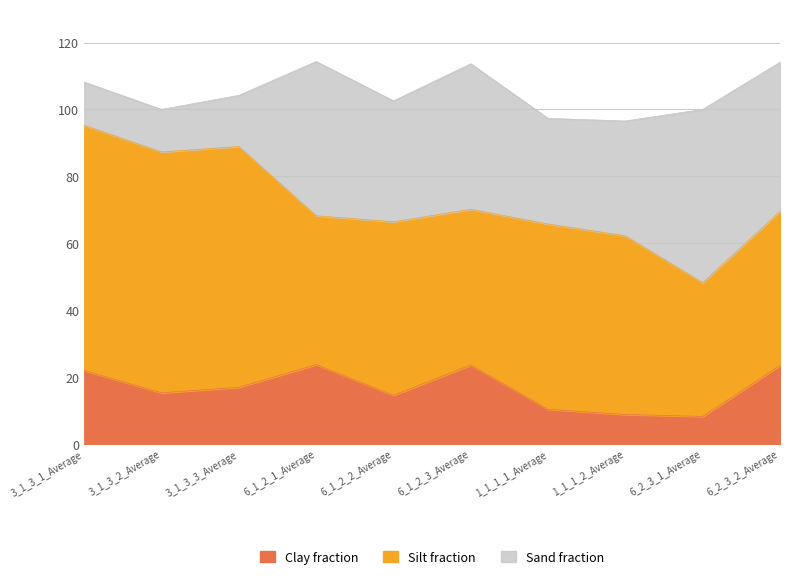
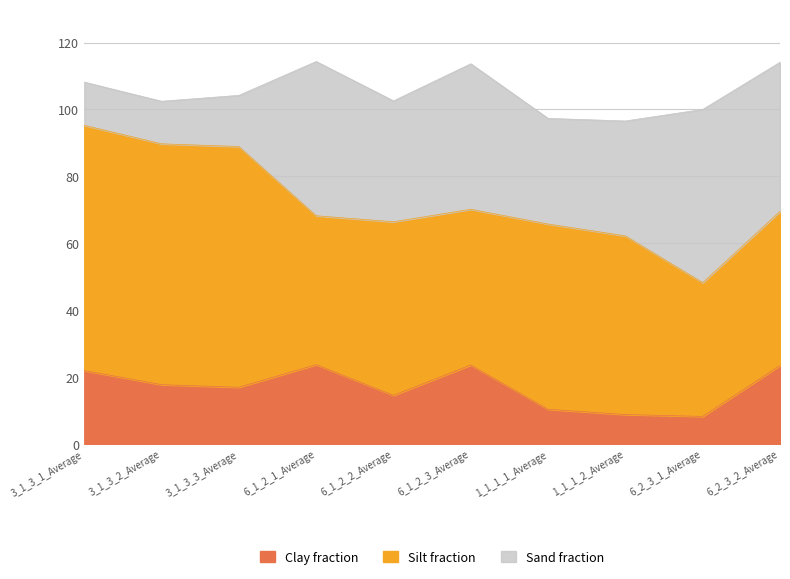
  {
    "Clay fraction": {
      "3_1_3_1_Average": 22,
-     "3_1_3_2_Average": 15,
+     "3_1_3_2_Average": 18,
      "3_1_3_3_Average": 17,
      "6_1_2_1_Average": 24,
      "6_1_2_2_Average": 15,
      "6_1_2_3_Average": 24,
      "1_1_1_1_Average": 10,
      "1_1_1_2_Average": 9,
      "6_2_3_1_Average": 8,
      "6_2_3_2_Average": 23
    },
    "Silt fraction": {
      "3_1_3_1_Average": 73,
      "3_1_3_2_Average": 72,
      "3_1_3_3_Average": 72,
      "6_1_2_1_Average": 44,
      "6_1_2_2_Average": 52,
      "6_1_2_3_Average": 47,
      "1_1_1_1_Average": 55,
      "1_1_1_2_Average": 53,
      "6_2_3_1_Average": 40,
      "6_2_3_2_Average": 46
    },
    "Sand fraction": {
      "3_1_3_1_Average": 13,
      "3_1_3_2_Average": 13,
      "3_1_3_3_Average": 15,
      "6_1_2_1_Average": 46,
      "6_1_2_2_Average": 36,
      "6_1_2_3_Average": 43,
      "1_1_1_1_Average": 32,
      "1_1_1_2_Average": 34,
      "6_2_3_1_Average": 52,
      "6_2_3_2_Average": 45
    }
  }
